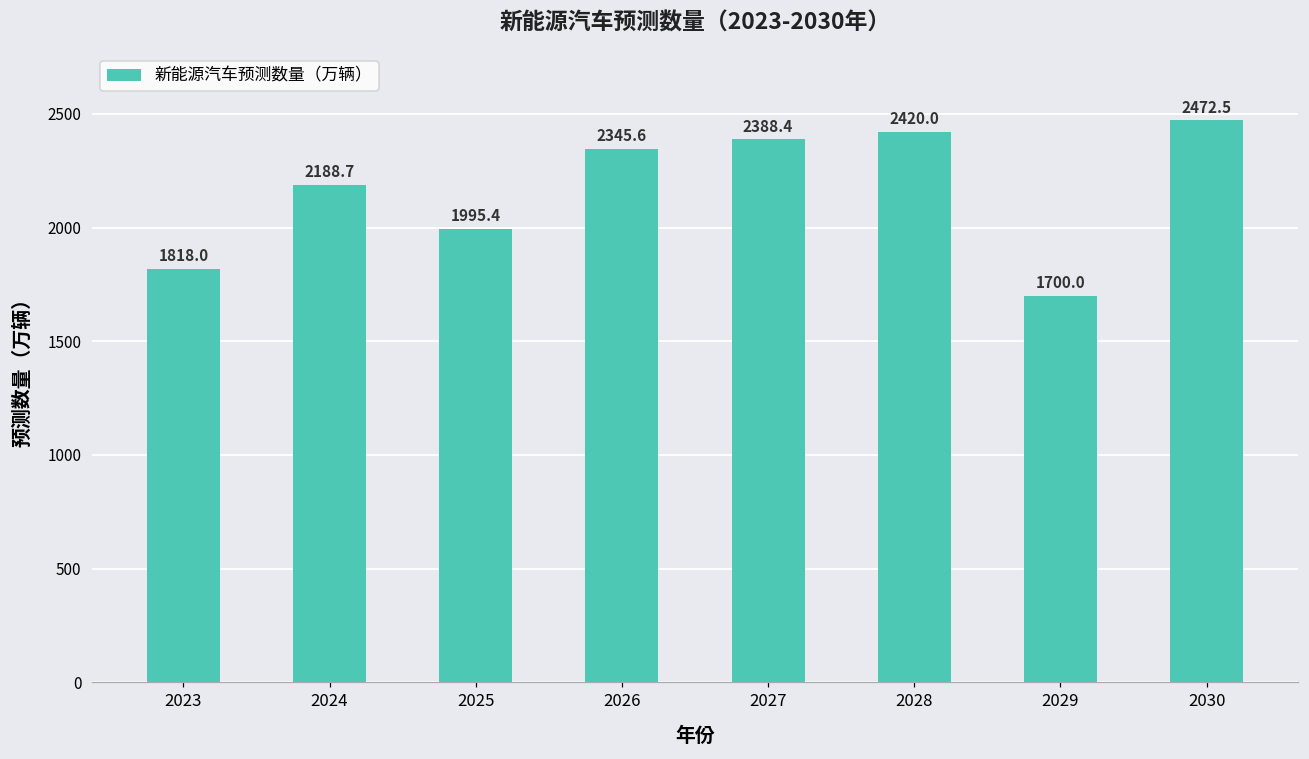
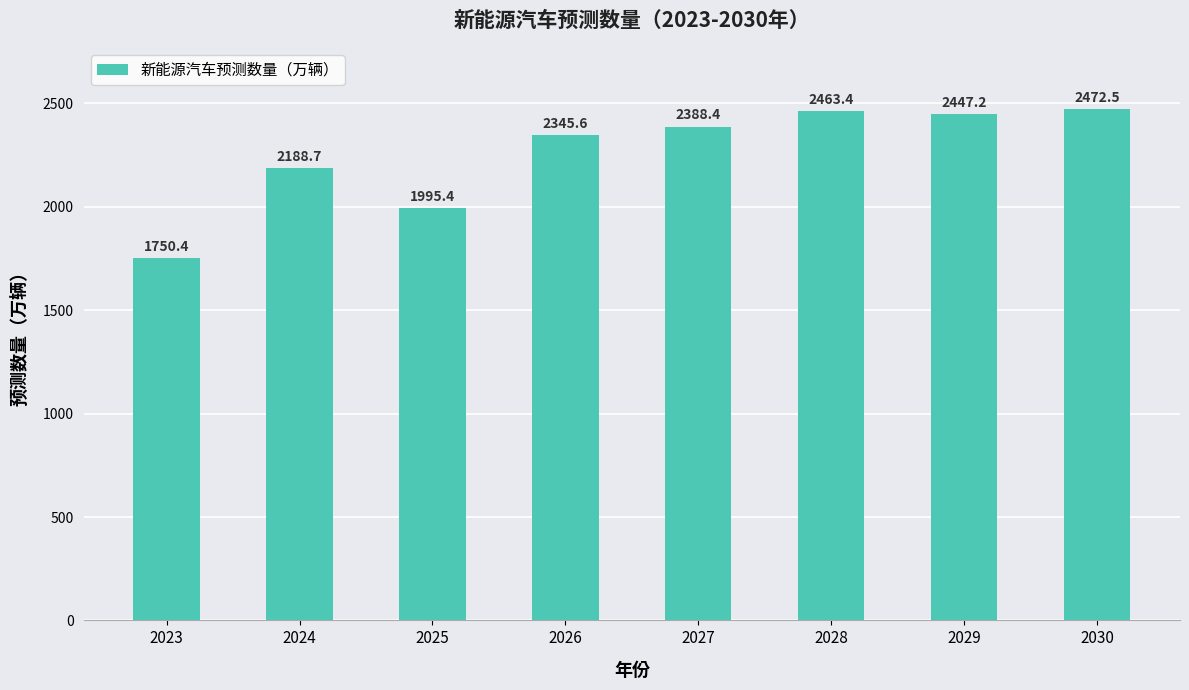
  {
-   "2023": 1818.0,
+   "2023": 1750.4,
    "2024": 2188.7,
    "2025": 1995.4,
    "2026": 2345.6,
    "2027": 2388.4,
-   "2028": 2420.0,
-   "2029": 1700.0,
+   "2028": 2463.4,
+   "2029": 2447.2,
    "2030": 2472.5
  }
